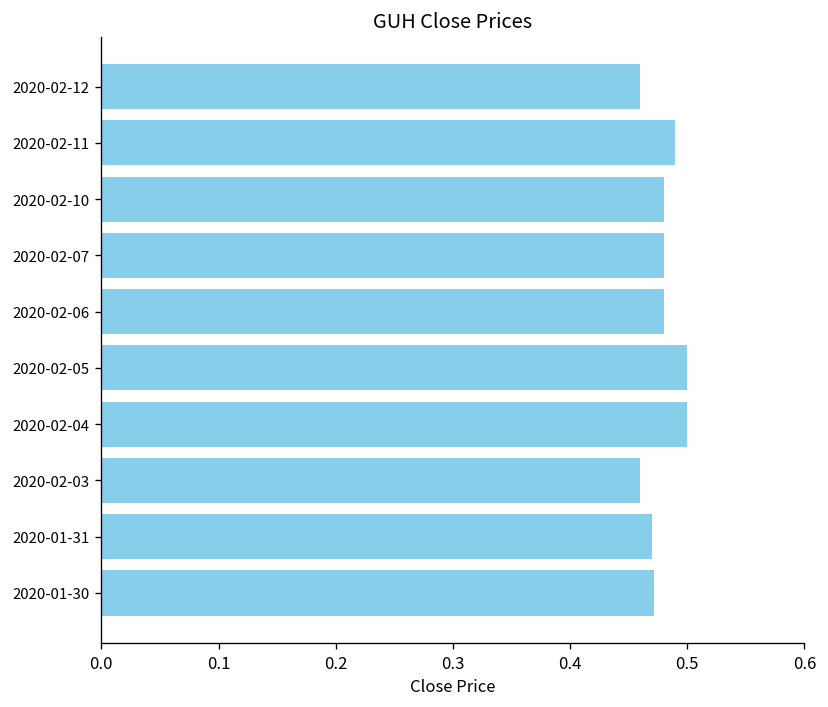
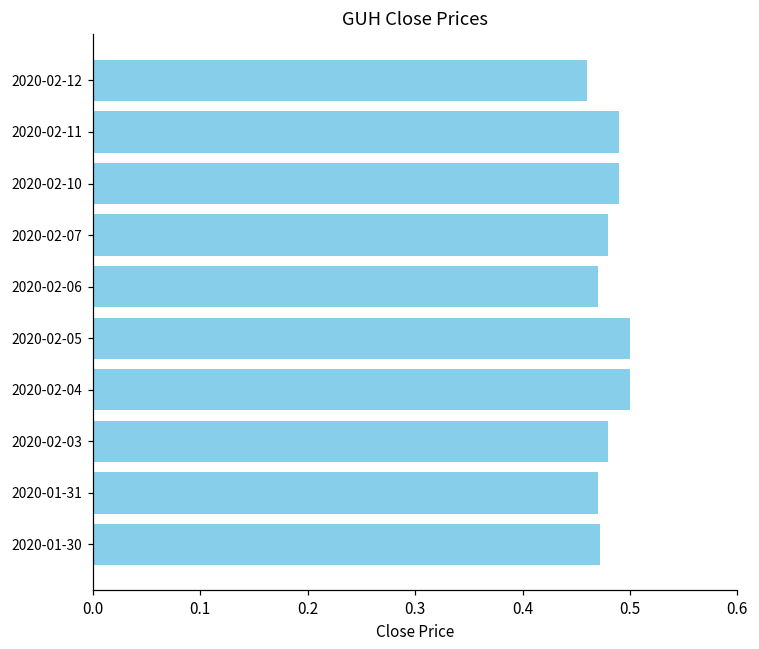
  {
    "2020-02-12": 0.46,
    "2020-02-11": 0.49,
-   "2020-02-10": 0.48,
+   "2020-02-10": 0.49,
    "2020-02-07": 0.48,
-   "2020-02-06": 0.48,
+   "2020-02-06": 0.47,
    "2020-02-05": 0.50,
    "2020-02-04": 0.50,
-   "2020-02-03": 0.46,
+   "2020-02-03": 0.48,
    "2020-01-31": 0.47,
    "2020-01-30": 0.47
  }
